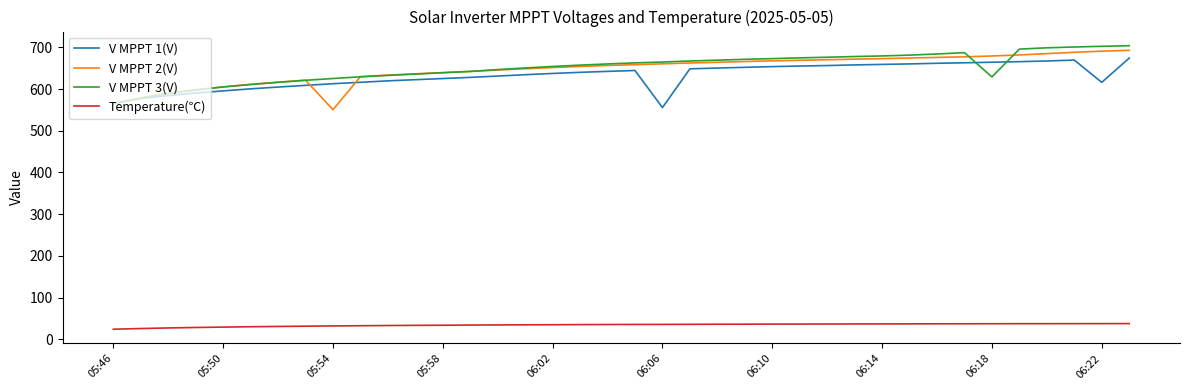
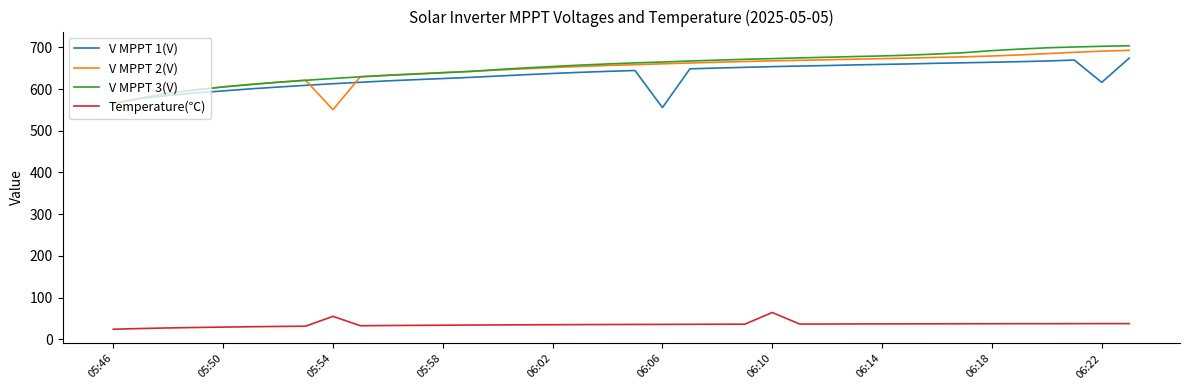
  {
    "V MPPT 1(V)": {
      "05:50": 600,
      "05:54": 610,
      "05:58": 630,
      "06:02": 640,
      "06:06": 560,
      "06:10": 650,
      "06:14": 660,
      "06:18": 660,
      "06:22": 620
    },
    "V MPPT 2(V)": {
      "05:54": 550,
      "06:14": 670,
      "06:18": 680,
      "06:22": 690
    },
    "V MPPT 3(V)": {
      "05:54": 630,
      "06:14": 680,
-     "06:18": 630,
+     "06:18": 690,
      "06:22": 700
    },
    "Temperature(℃)": {
      "05:46": 20,
      "05:50": 30,
-     "05:54": 30,
+     "05:54": 50,
      "05:58": 30,
      "06:02": 30,
      "06:06": 40,
-     "06:10": 40,
+     "06:10": 60,
      "06:14": 40,
      "06:18": 40,
      "06:22": 40
    }
  }
